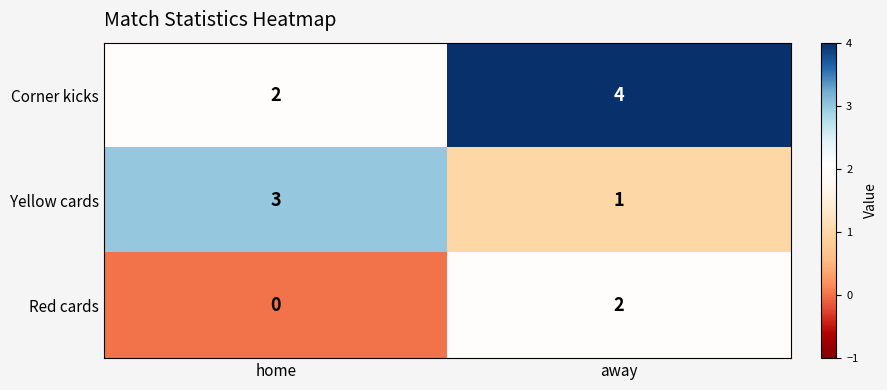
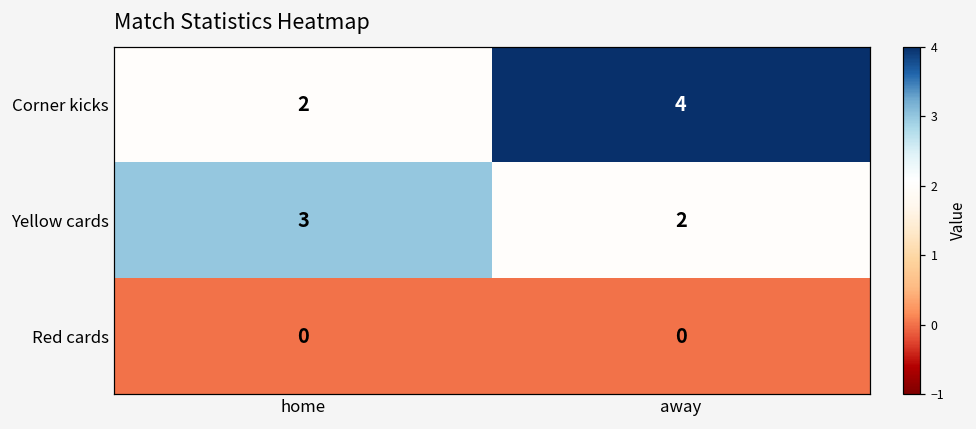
  {
    "Corner kicks": {
      "home": 2,
      "away": 4
    },
    "Yellow cards": {
      "home": 3,
-     "away": 1
+     "away": 2
    },
    "Red cards": {
      "home": 0,
-     "away": 2
+     "away": 0
    }
  }
